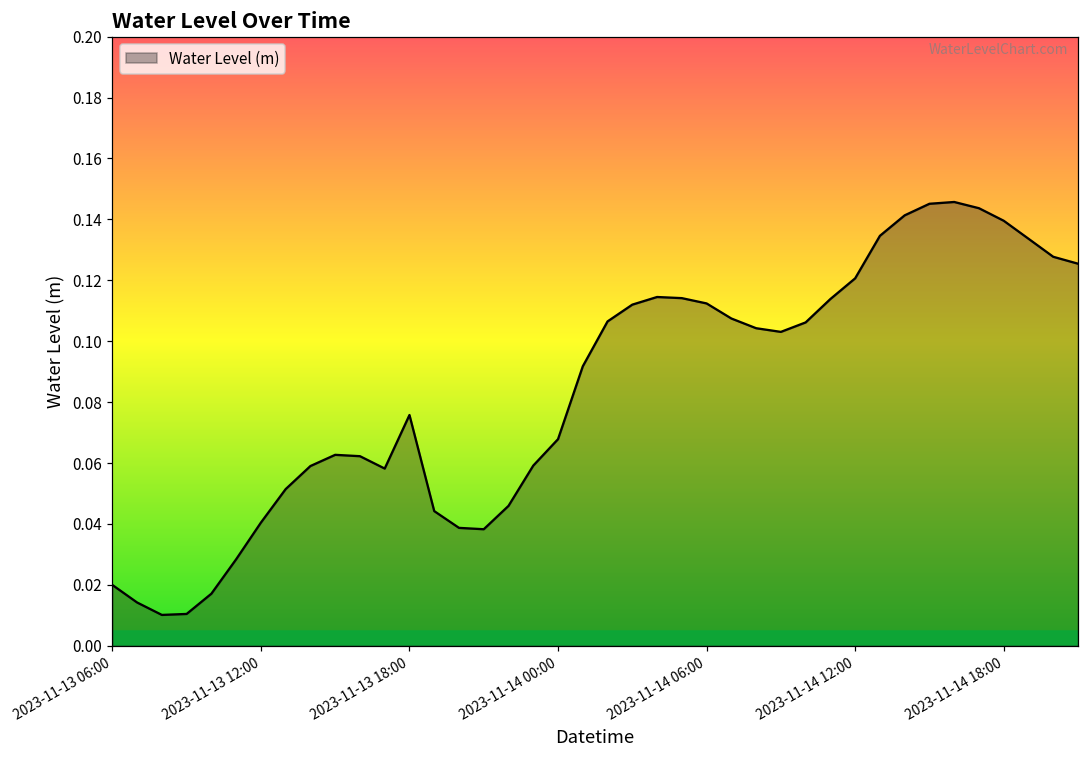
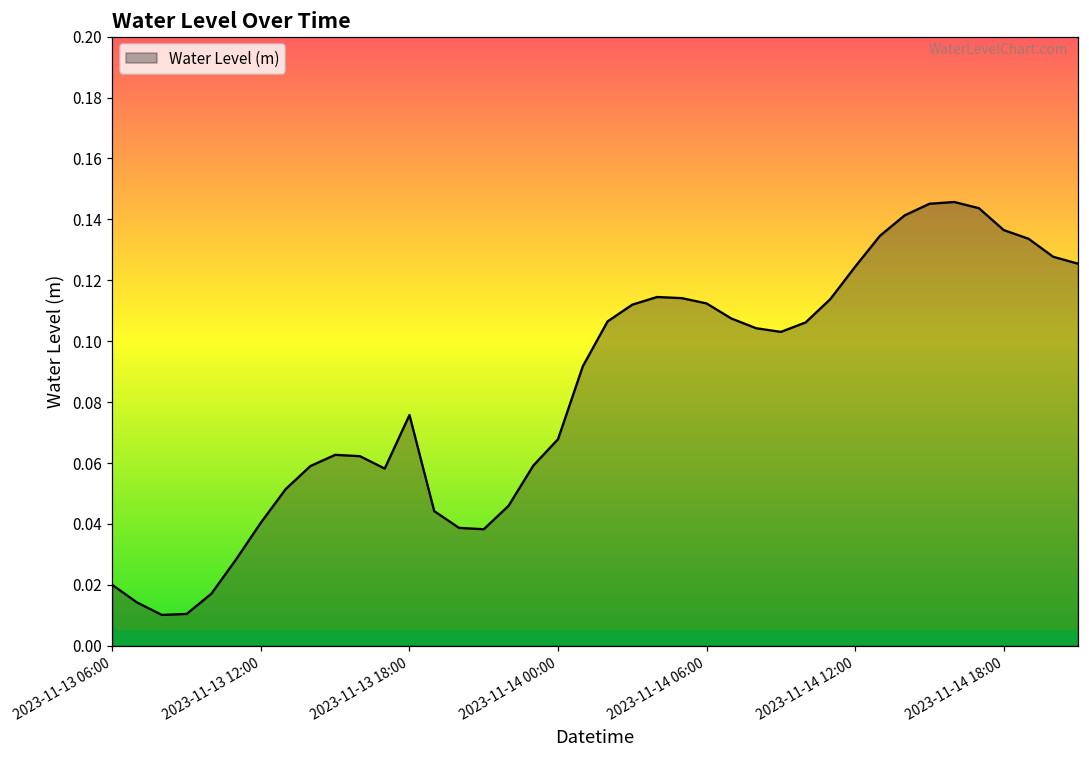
  {
    "2023-11-13 06:00": 0.020,
    "2023-11-13 12:00": 0.040,
    "2023-11-13 18:00": 0.076,
    "2023-11-14 00:00": 0.068,
    "2023-11-14 06:00": 0.112,
-   "2023-11-14 12:00": 0.121,
-   "2023-11-14 18:00": 0.140
+   "2023-11-14 12:00": 0.124,
+   "2023-11-14 18:00": 0.136
  }
